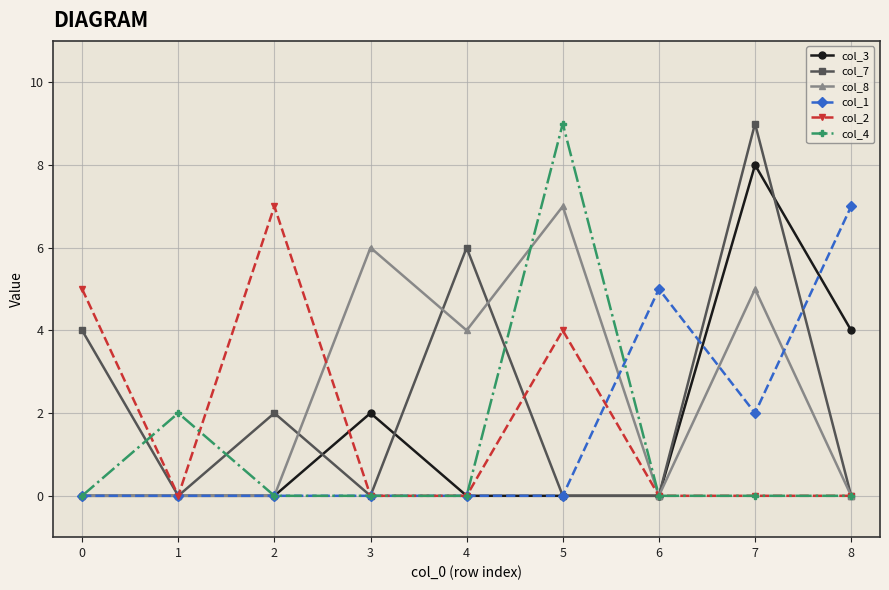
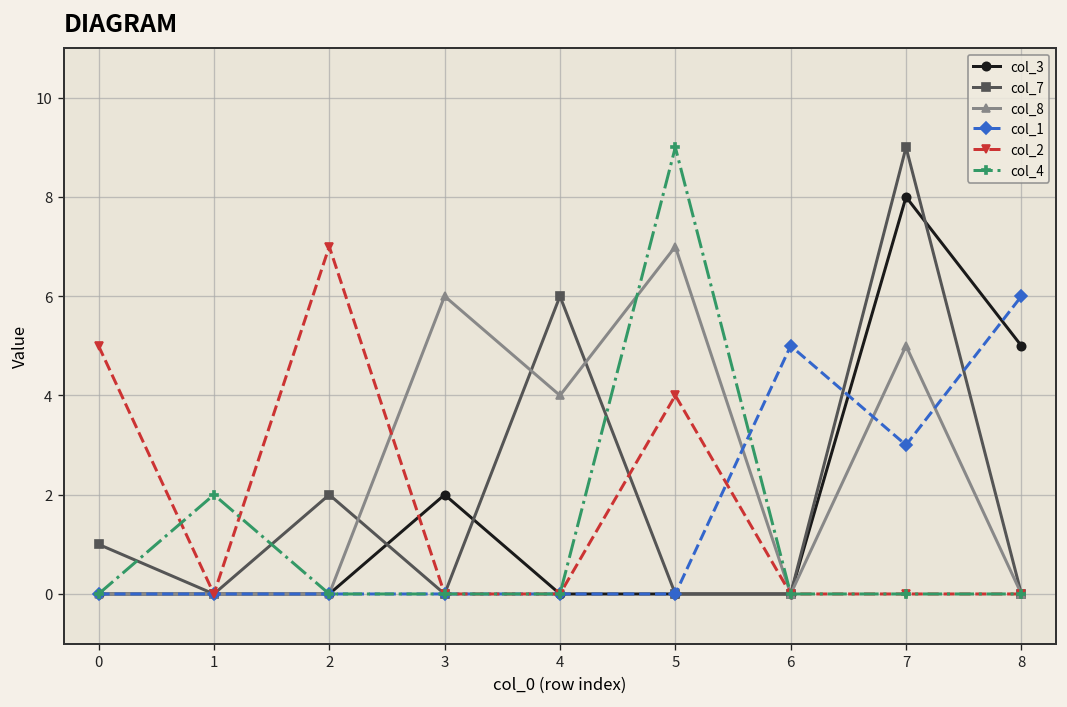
  {
    "col_3": {
      "3": 2,
      "7": 8,
-     "8": 4
+     "8": 5
    },
    "col_7": {
-     "0": 4,
+     "0": 1,
      "2": 2,
      "4": 6,
      "7": 9
    },
    "col_8": {
      "3": 6,
      "4": 4,
      "5": 7,
      "7": 5
    },
    "col_1": {
      "6": 5,
-     "7": 2,
-     "8": 7
+     "7": 3,
+     "8": 6
    },
    "col_2": {
      "0": 5,
      "2": 7,
      "5": 4
    },
    "col_4": {
      "1": 2,
      "5": 9
    }
  }
